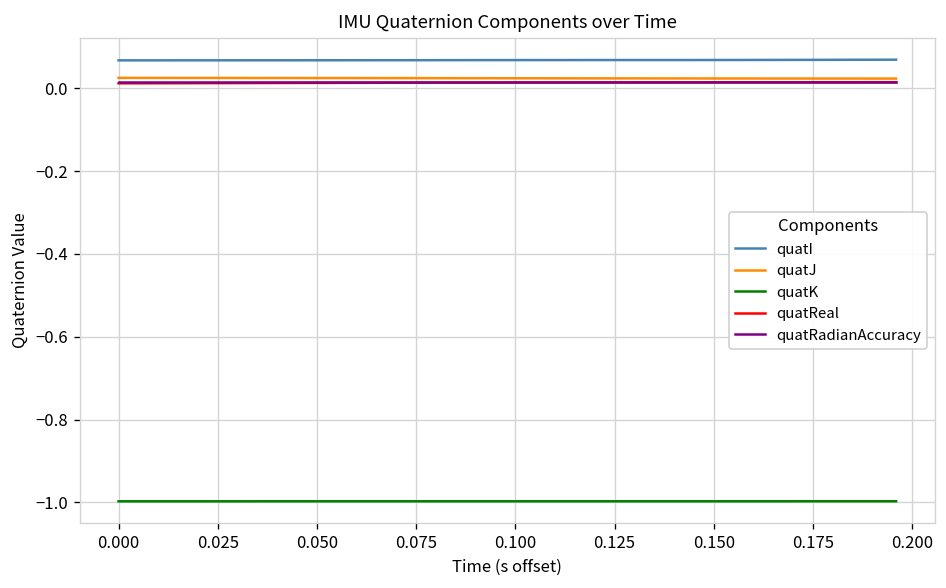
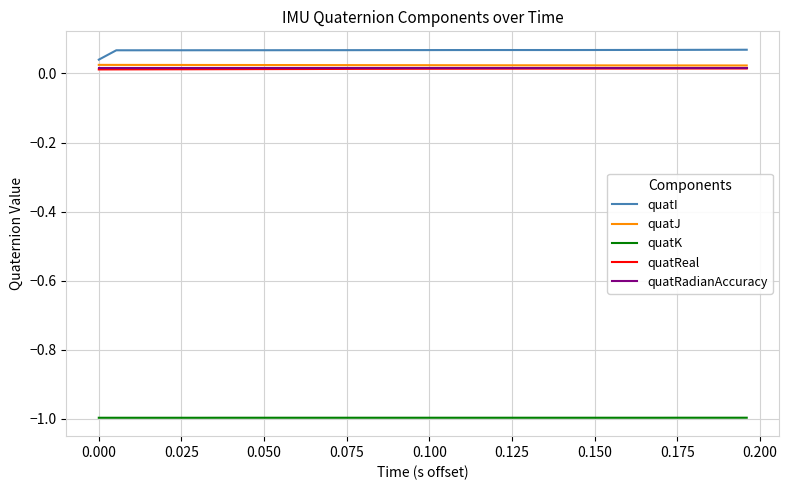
  {
    "quatI": {
-     "0.000": 0.07
+     "0.000": 0.04
    },
    "quatJ": {
      "0.000": 0.02
    },
    "quatK": {
      "0.000": -1.00
    }
  }
